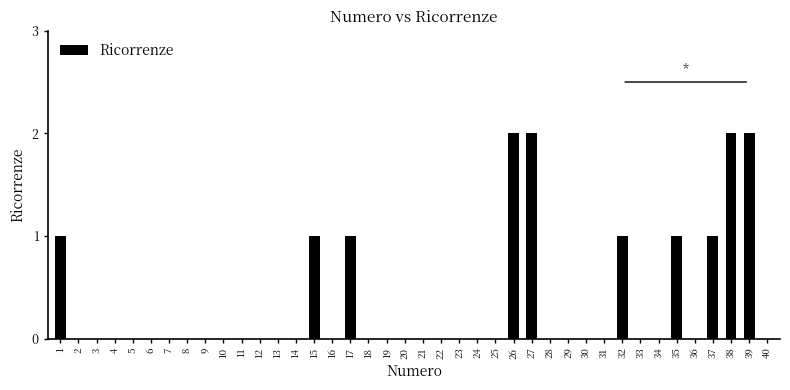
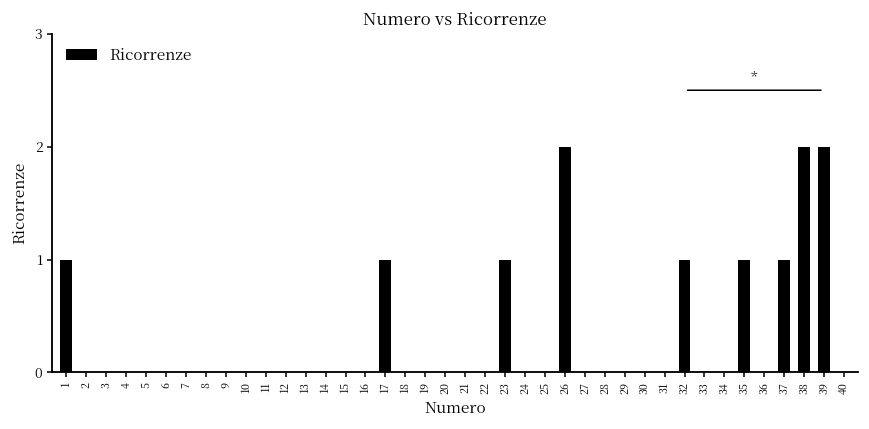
  {
    "1": 1,
    "2": 0,
    "3": 0,
    "4": 0,
    "5": 0,
    "6": 0,
    "7": 0,
    "8": 0,
    "9": 0,
    "10": 0,
    "11": 0,
    "12": 0,
    "13": 0,
    "14": 0,
-   "15": 1,
+   "15": 0,
    "16": 0,
    "17": 1,
    "18": 0,
    "19": 0,
    "20": 0,
    "21": 0,
    "22": 0,
-   "23": 0,
+   "23": 1,
    "24": 0,
    "25": 0,
    "26": 2,
-   "27": 2,
+   "27": 0,
    "28": 0,
    "29": 0,
    "30": 0,
    "31": 0,
    "32": 1,
    "33": 0,
    "34": 0,
    "35": 1,
    "36": 0,
    "37": 1,
    "38": 2,
    "39": 2,
    "40": 0
  }
